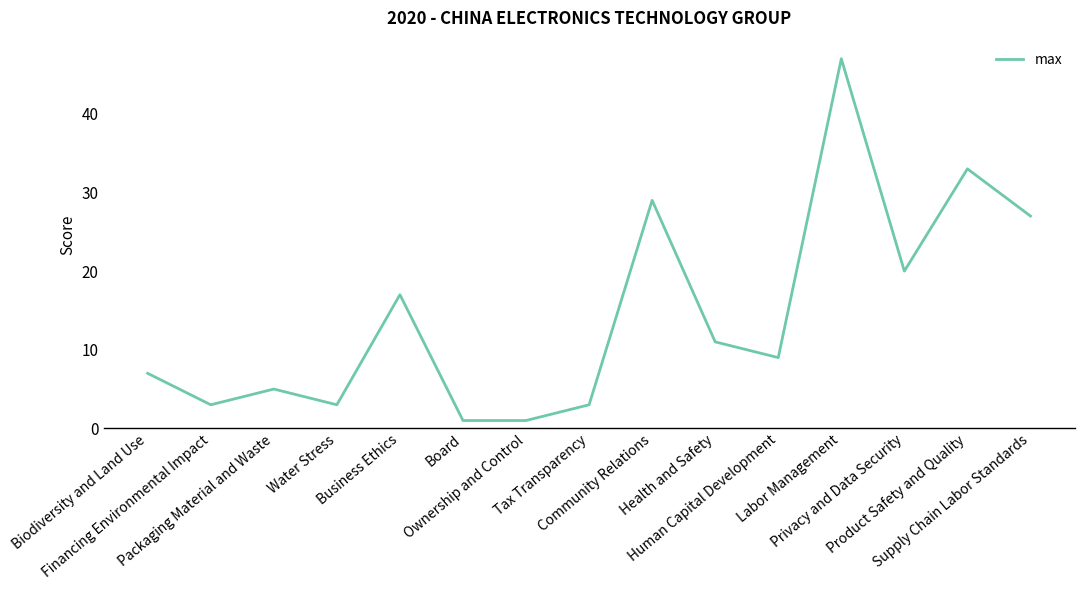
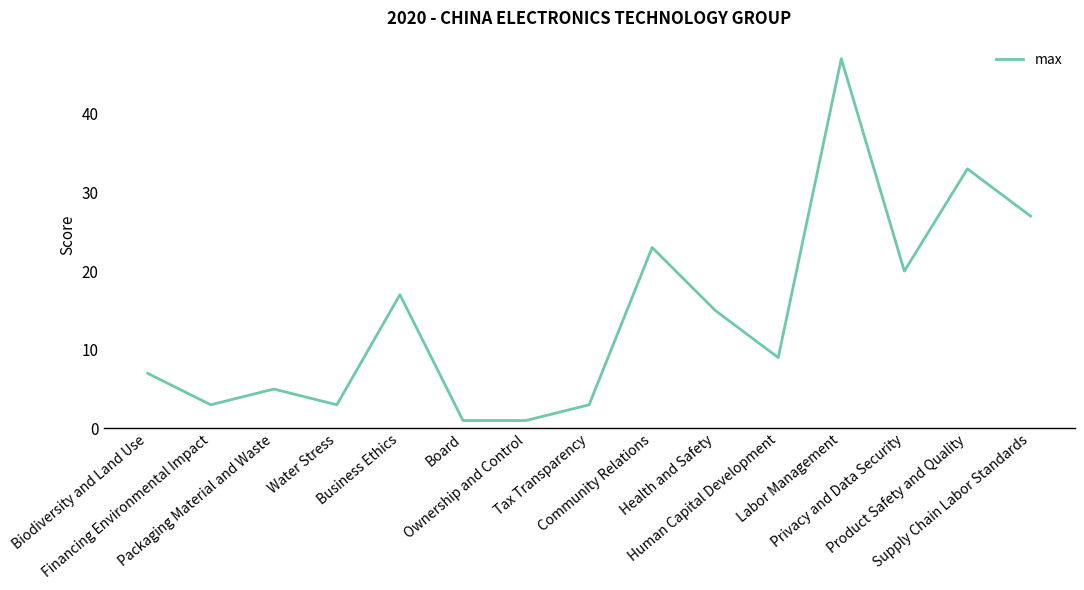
  {
    "Biodiversity and Land Use": 7,
    "Financing Environmental Impact": 3,
    "Packaging Material and Waste": 5,
    "Water Stress": 3,
    "Business Ethics": 17,
    "Board": 1,
    "Ownership and Control": 1,
    "Tax Transparency": 3,
-   "Community Relations": 29,
-   "Health and Safety": 11,
+   "Community Relations": 23,
+   "Health and Safety": 15,
    "Human Capital Development": 9,
    "Labor Management": 47,
    "Privacy and Data Security": 20,
    "Product Safety and Quality": 33,
    "Supply Chain Labor Standards": 27
  }
